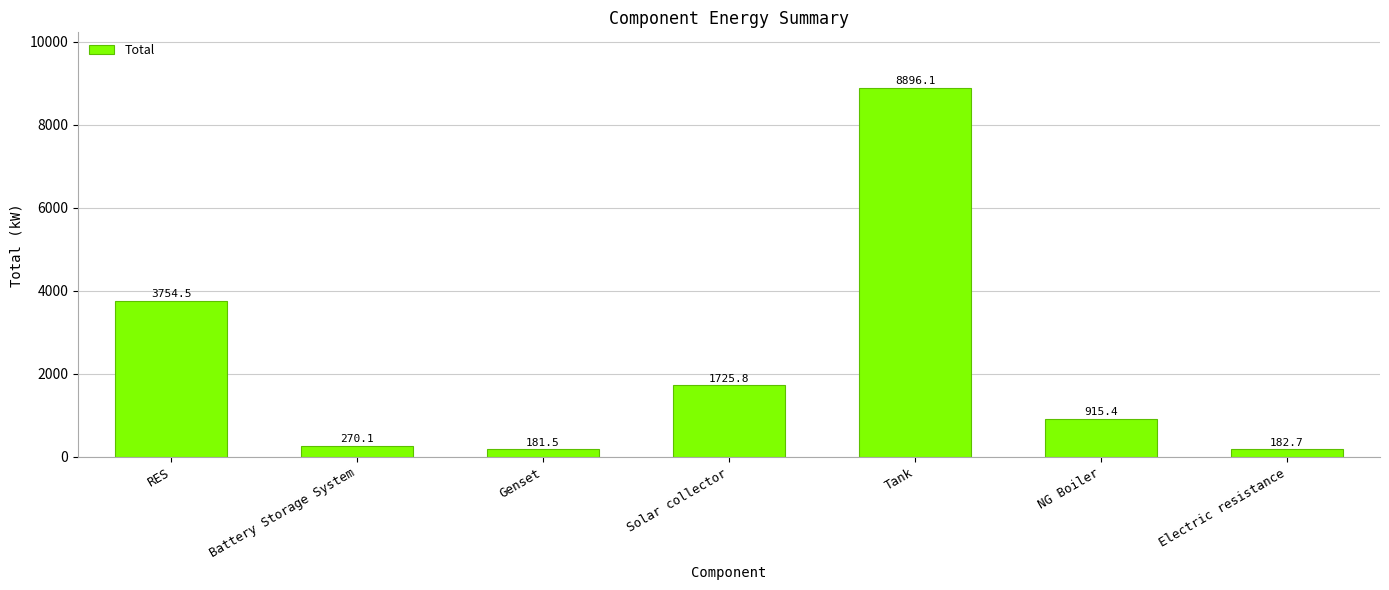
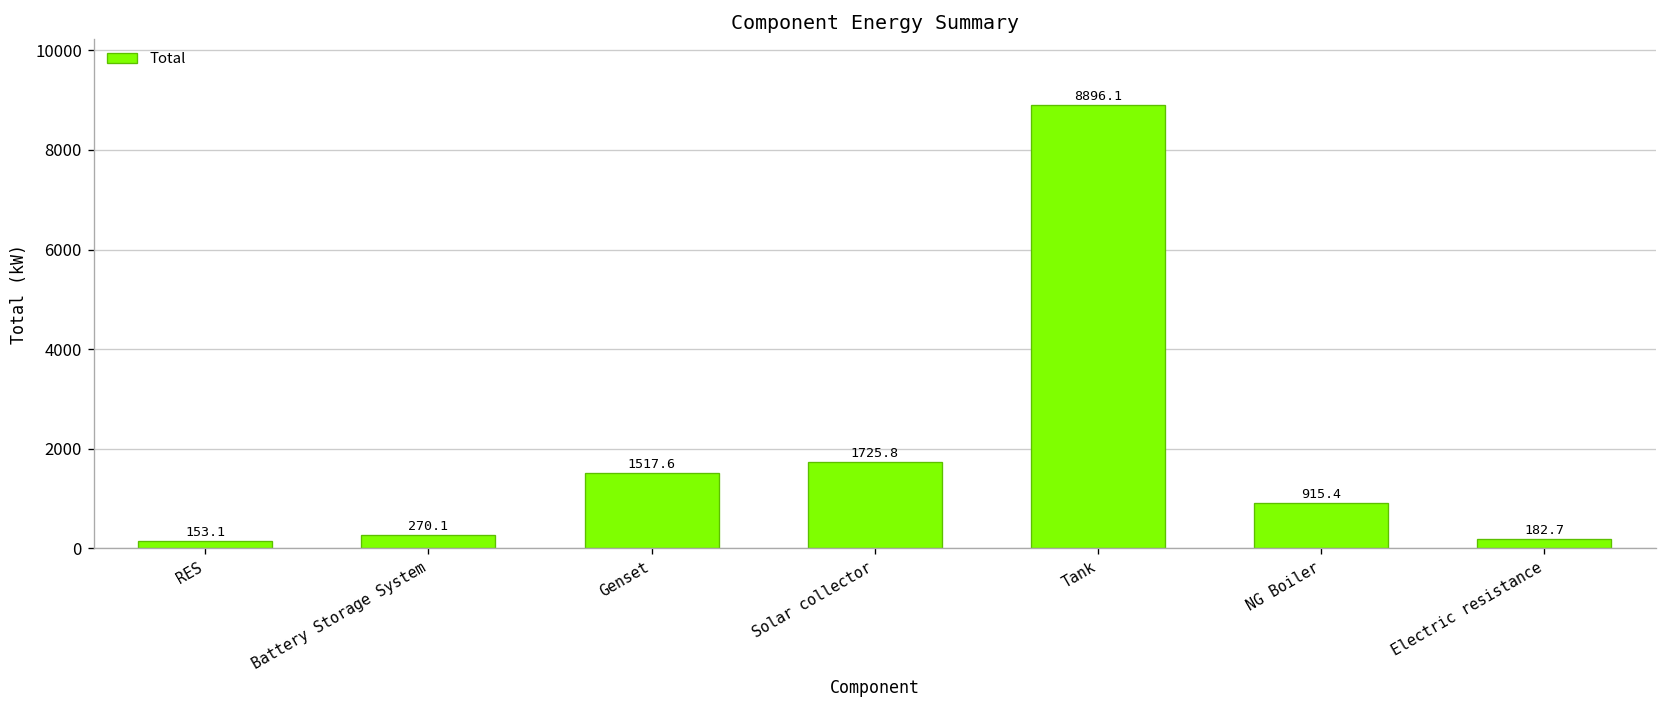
  {
-   "RES": 3754.5,
+   "RES": 153.1,
    "Battery Storage System": 270.1,
-   "Genset": 181.5,
+   "Genset": 1517.6,
    "Solar collector": 1725.8,
    "Tank": 8896.1,
    "NG Boiler": 915.4,
    "Electric resistance": 182.7
  }
